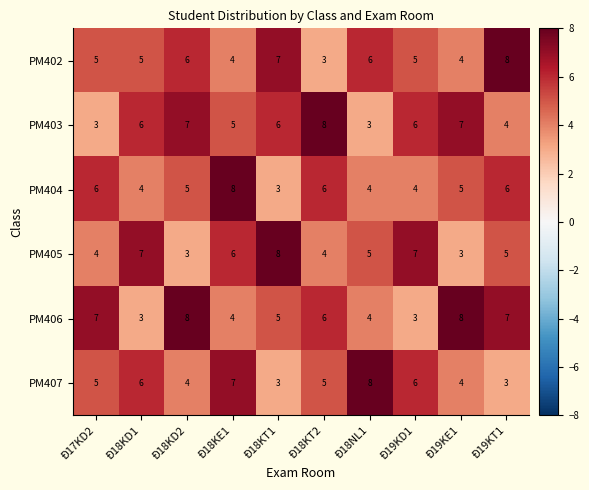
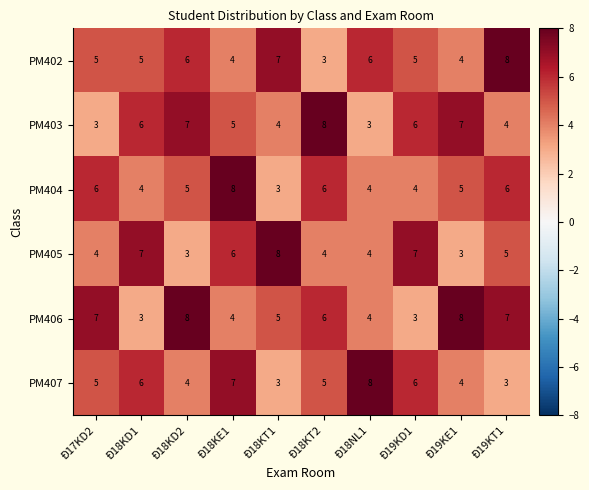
  {
    "PM402": {
      "Đ17KD2": 5,
      "Đ18KD1": 5,
      "Đ18KD2": 6,
      "Đ18KE1": 4,
      "Đ18KT1": 7,
      "Đ18KT2": 3,
      "Đ18NL1": 6,
      "Đ19KD1": 5,
      "Đ19KE1": 4,
      "Đ19KT1": 8
    },
    "PM403": {
      "Đ17KD2": 3,
      "Đ18KD1": 6,
      "Đ18KD2": 7,
      "Đ18KE1": 5,
-     "Đ18KT1": 6,
+     "Đ18KT1": 4,
      "Đ18KT2": 8,
      "Đ18NL1": 3,
      "Đ19KD1": 6,
      "Đ19KE1": 7,
      "Đ19KT1": 4
    },
    "PM404": {
      "Đ17KD2": 6,
      "Đ18KD1": 4,
      "Đ18KD2": 5,
      "Đ18KE1": 8,
      "Đ18KT1": 3,
      "Đ18KT2": 6,
      "Đ18NL1": 4,
      "Đ19KD1": 4,
      "Đ19KE1": 5,
      "Đ19KT1": 6
    },
    "PM405": {
      "Đ17KD2": 4,
      "Đ18KD1": 7,
      "Đ18KD2": 3,
      "Đ18KE1": 6,
      "Đ18KT1": 8,
      "Đ18KT2": 4,
-     "Đ18NL1": 5,
+     "Đ18NL1": 4,
      "Đ19KD1": 7,
      "Đ19KE1": 3,
      "Đ19KT1": 5
    },
    "PM406": {
      "Đ17KD2": 7,
      "Đ18KD1": 3,
      "Đ18KD2": 8,
      "Đ18KE1": 4,
      "Đ18KT1": 5,
      "Đ18KT2": 6,
      "Đ18NL1": 4,
      "Đ19KD1": 3,
      "Đ19KE1": 8,
      "Đ19KT1": 7
    },
    "PM407": {
      "Đ17KD2": 5,
      "Đ18KD1": 6,
      "Đ18KD2": 4,
      "Đ18KE1": 7,
      "Đ18KT1": 3,
      "Đ18KT2": 5,
      "Đ18NL1": 8,
      "Đ19KD1": 6,
      "Đ19KE1": 4,
      "Đ19KT1": 3
    }
  }
